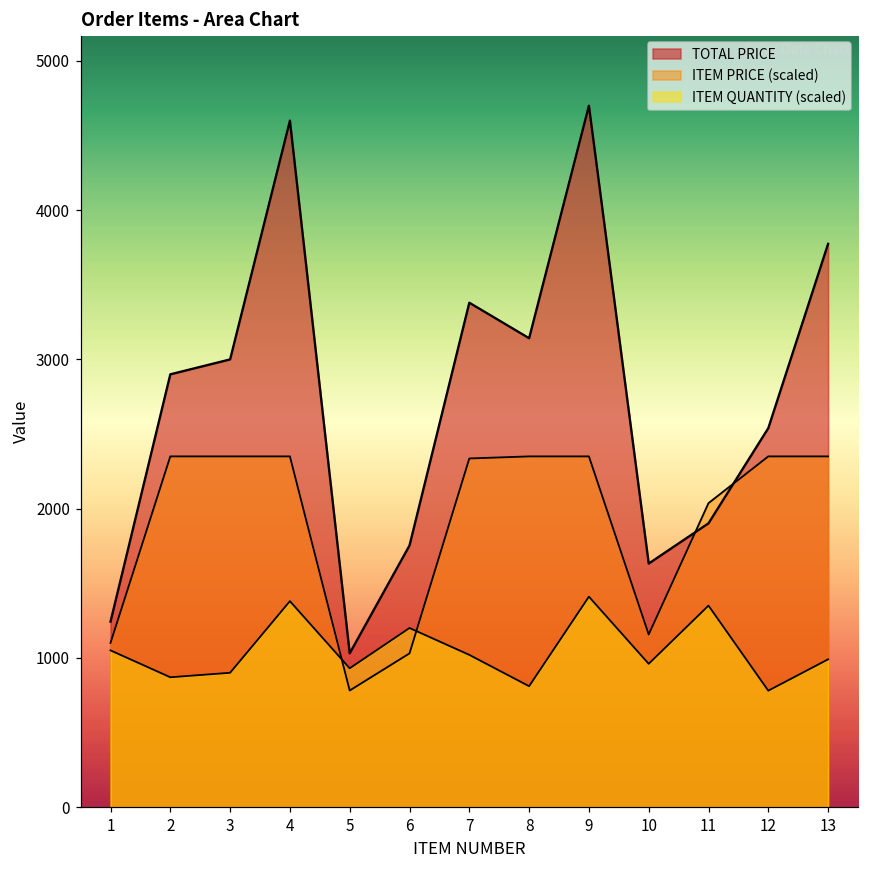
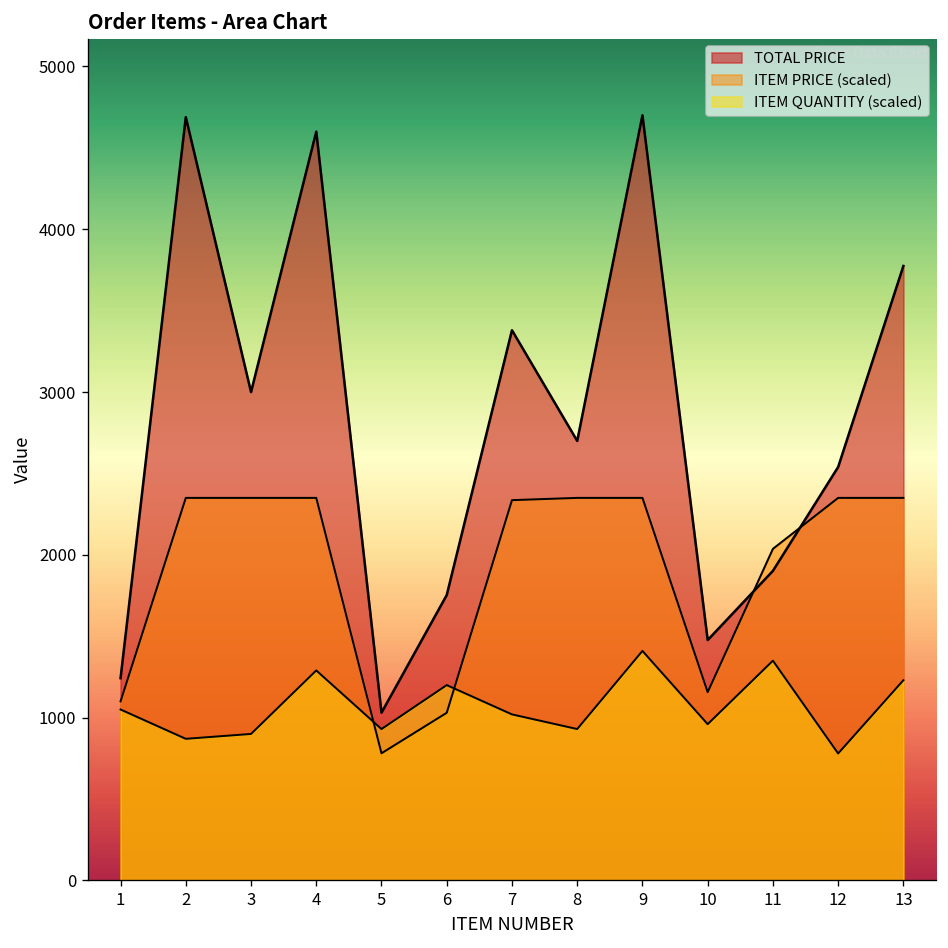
  {
    "TOTAL PRICE": {
      "1": 1240,
-     "2": 2900,
+     "2": 4690,
      "3": 3000,
      "4": 4600,
      "5": 1030,
      "6": 1750,
      "7": 3380,
-     "8": 3140,
+     "8": 2700,
      "9": 4700,
-     "10": 1630,
+     "10": 1480,
      "11": 1900,
      "12": 2540,
      "13": 3770
    },
    "ITEM PRICE (scaled)": {
      "1": 1100,
      "2": 2350,
      "3": 2350,
      "4": 2350,
      "5": 780,
      "6": 1030,
      "7": 2340,
      "8": 2350,
      "9": 2350,
      "10": 1160,
      "11": 2040,
      "12": 2350,
      "13": 2350
    },
    "ITEM QUANTITY (scaled)": {
      "1": 1050,
      "2": 870,
      "3": 900,
-     "4": 1380,
+     "4": 1290,
      "5": 930,
      "6": 1200,
      "7": 1020,
-     "8": 810,
+     "8": 930,
      "9": 1410,
      "10": 960,
      "11": 1350,
      "12": 780,
-     "13": 990
+     "13": 1230
    }
  }
